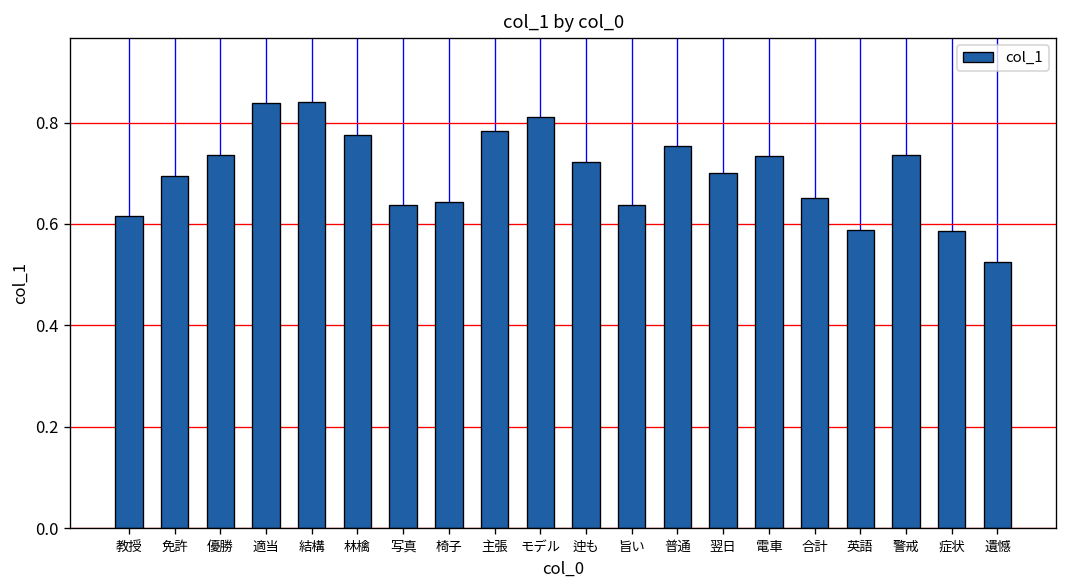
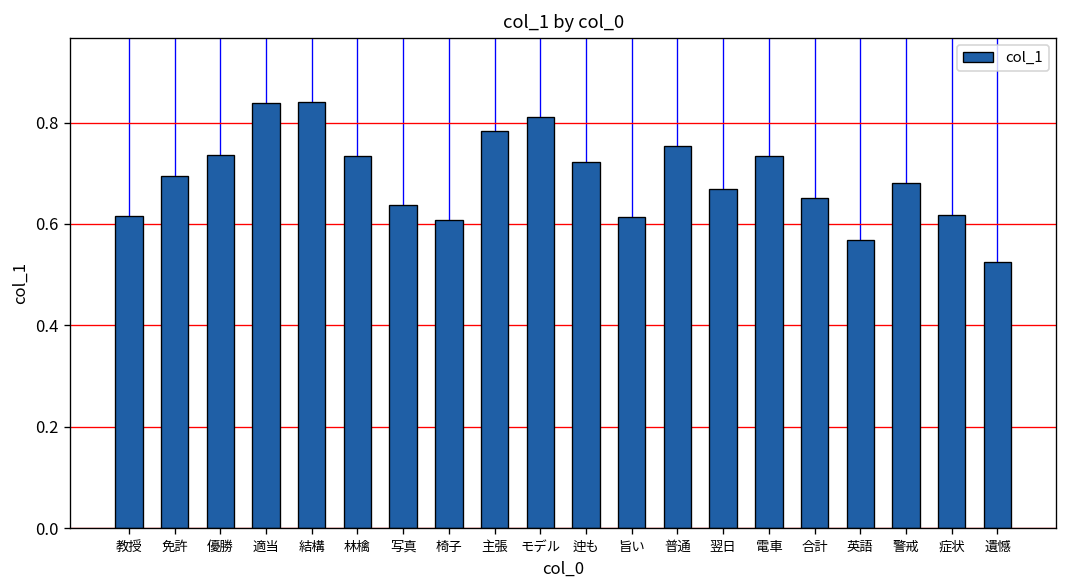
  {
    "教授": 0.62,
    "免許": 0.69,
    "優勝": 0.74,
    "適当": 0.84,
    "結構": 0.84,
-   "林檎": 0.78,
+   "林檎": 0.73,
    "写真": 0.64,
-   "椅子": 0.64,
+   "椅子": 0.61,
    "主張": 0.78,
    "モデル": 0.81,
    "迚も": 0.72,
-   "旨い": 0.64,
+   "旨い": 0.61,
    "普通": 0.75,
-   "翌日": 0.70,
+   "翌日": 0.67,
    "電車": 0.73,
    "合計": 0.65,
-   "英語": 0.59,
-   "警戒": 0.74,
-   "症状": 0.59,
+   "英語": 0.57,
+   "警戒": 0.68,
+   "症状": 0.62,
    "遺憾": 0.53
  }
